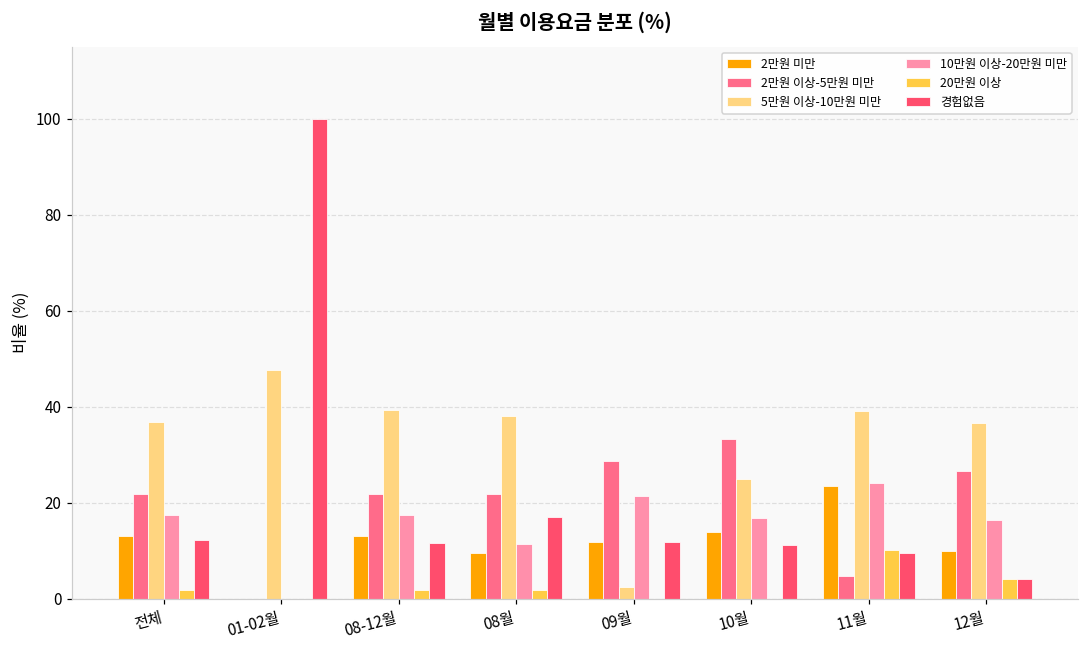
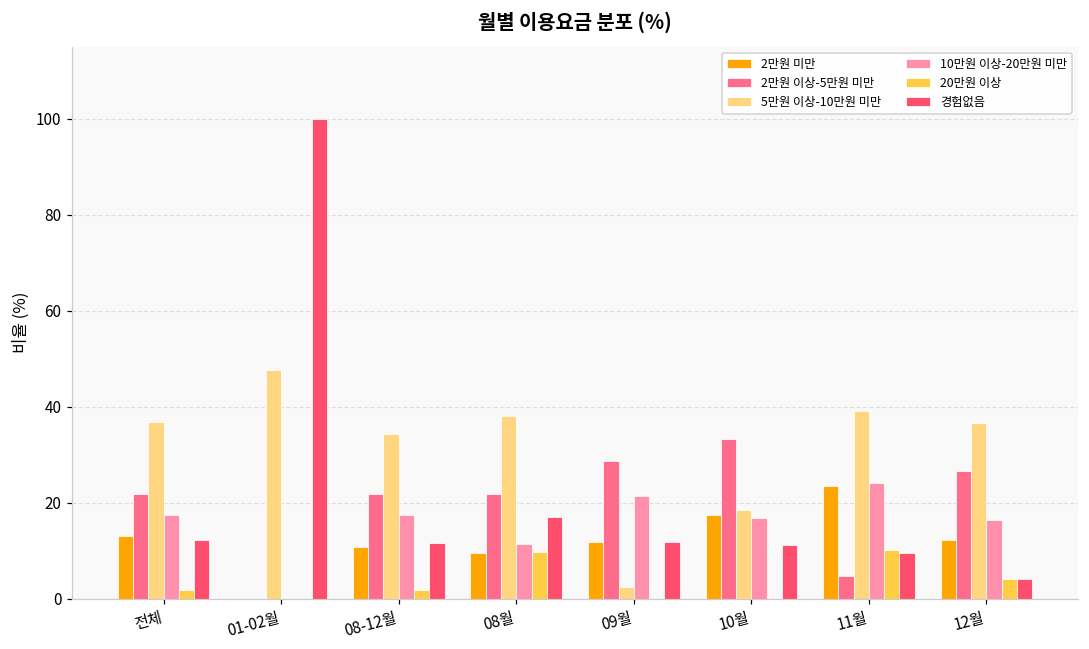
  {
    "2만원 미만": {
      "전체": 13,
      "01-02월": 0,
-     "08-12월": 13,
+     "08-12월": 11,
      "08월": 10,
      "09월": 12,
-     "10월": 14,
+     "10월": 17,
      "11월": 23,
-     "12월": 10
+     "12월": 12
    },
    "5만원 이상-10만원 미만": {
      "전체": 37,
      "01-02월": 48,
-     "08-12월": 39,
+     "08-12월": 34,
      "08월": 38,
      "09월": 3,
-     "10월": 25,
+     "10월": 18,
      "11월": 39,
      "12월": 37
    },
    "20만원 이상": {
      "전체": 2,
      "01-02월": 0,
      "08-12월": 2,
-     "08월": 2,
+     "08월": 10,
      "09월": 0,
      "10월": 0,
      "11월": 10,
      "12월": 4
    }
  }
